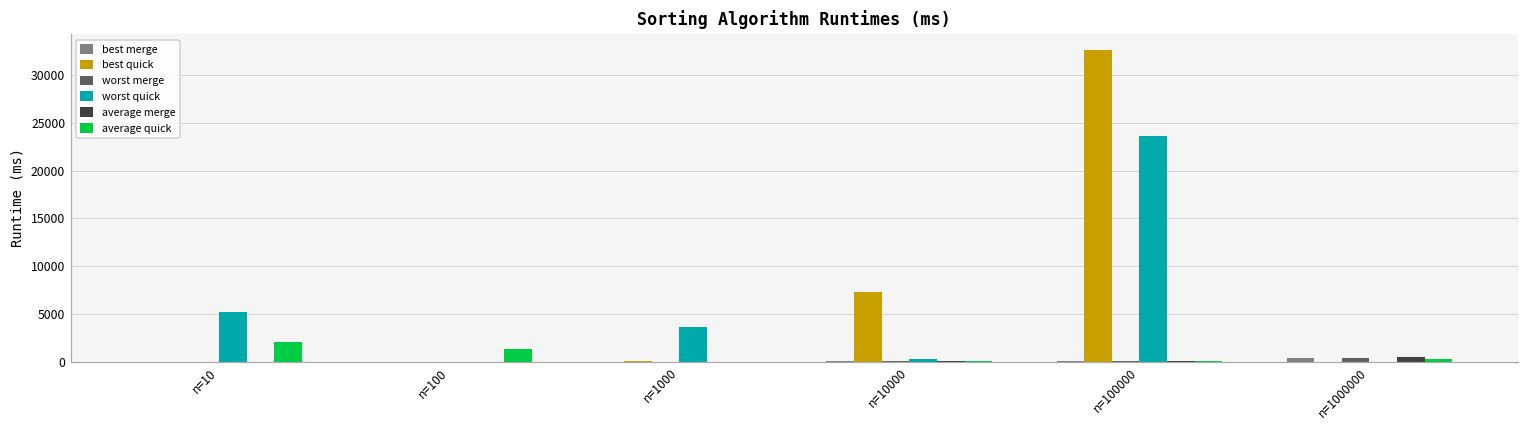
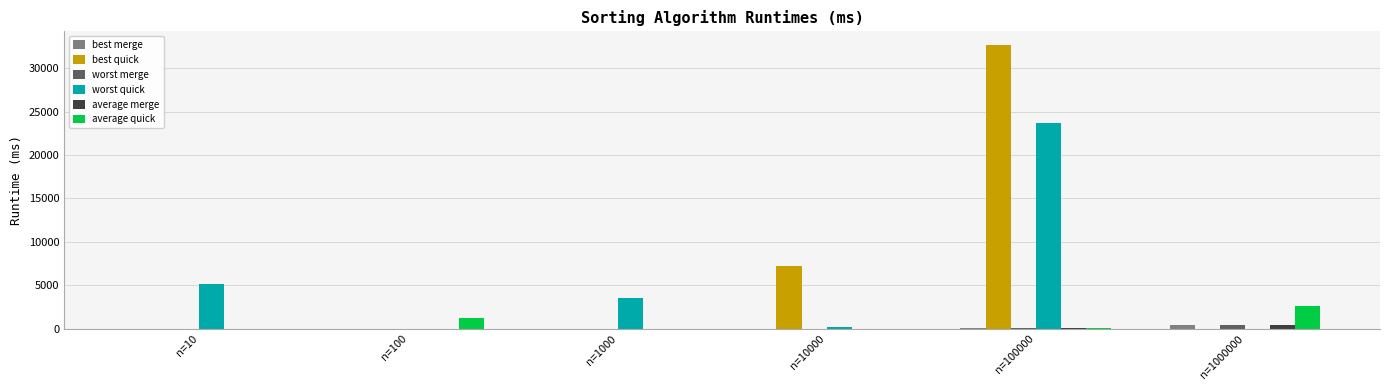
  {
    "best quick": {
      "n=10000": 7000,
      "n=100000": 33000,
      "n=1000000": 0
    },
    "worst quick": {
      "n=10": 5000,
      "n=1000": 4000,
      "n=100000": 24000,
      "n=1000000": 0
    },
    "average quick": {
-     "n=10": 2000,
+     "n=10": 0,
      "n=100": 1000,
-     "n=1000000": 0
+     "n=1000000": 3000
    }
  }
